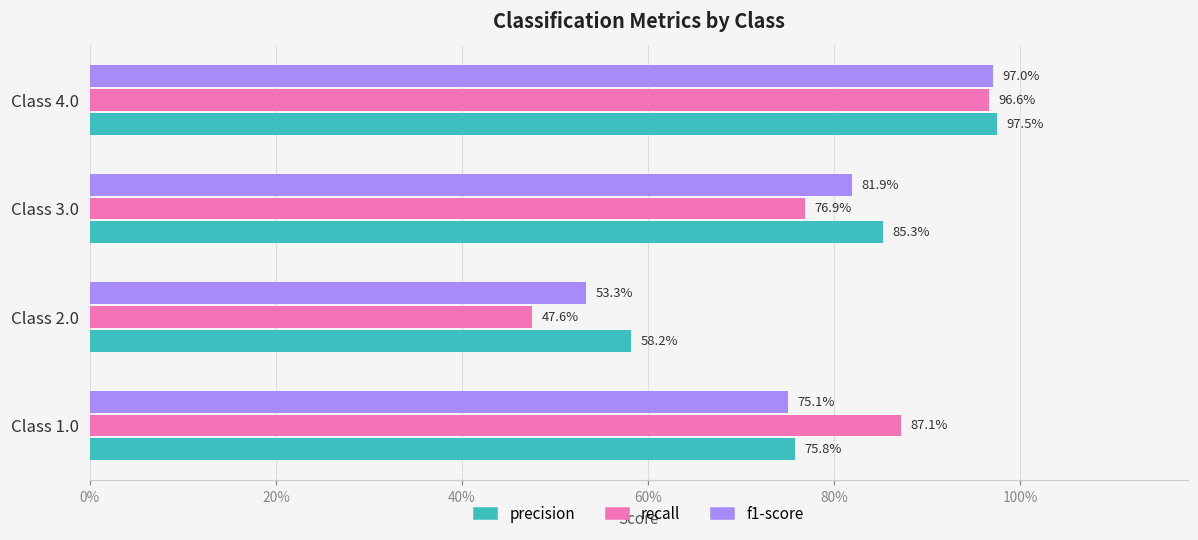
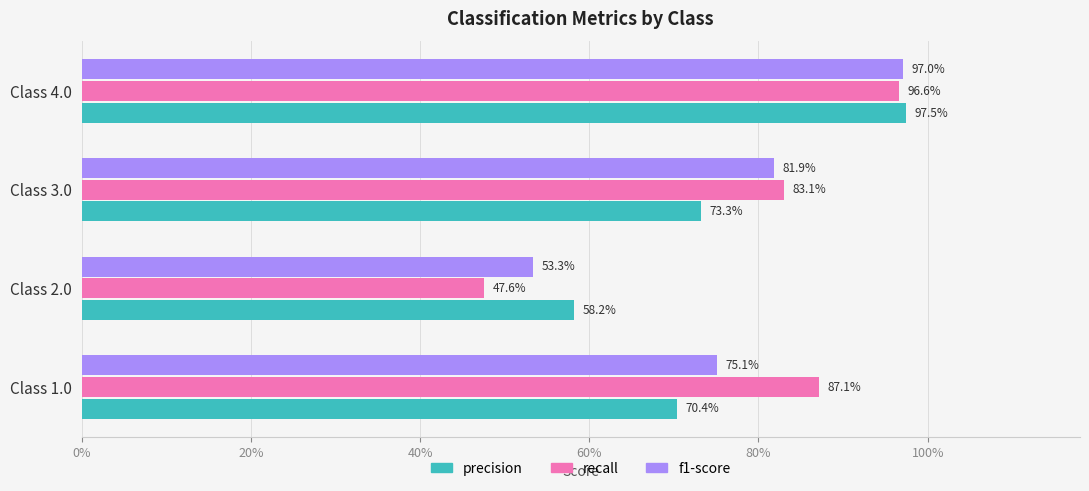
  {
    "precision": {
      "Class 4.0": "97.5%",
-     "Class 3.0": "85.3%",
+     "Class 3.0": "73.3%",
      "Class 2.0": "58.2%",
-     "Class 1.0": "75.8%"
+     "Class 1.0": "70.4%"
    },
    "recall": {
      "Class 4.0": "96.6%",
-     "Class 3.0": "76.9%",
+     "Class 3.0": "83.1%",
      "Class 2.0": "47.6%",
      "Class 1.0": "87.1%"
    },
    "f1-score": {
      "Class 4.0": "97.0%",
      "Class 3.0": "81.9%",
      "Class 2.0": "53.3%",
      "Class 1.0": "75.1%"
    }
  }
